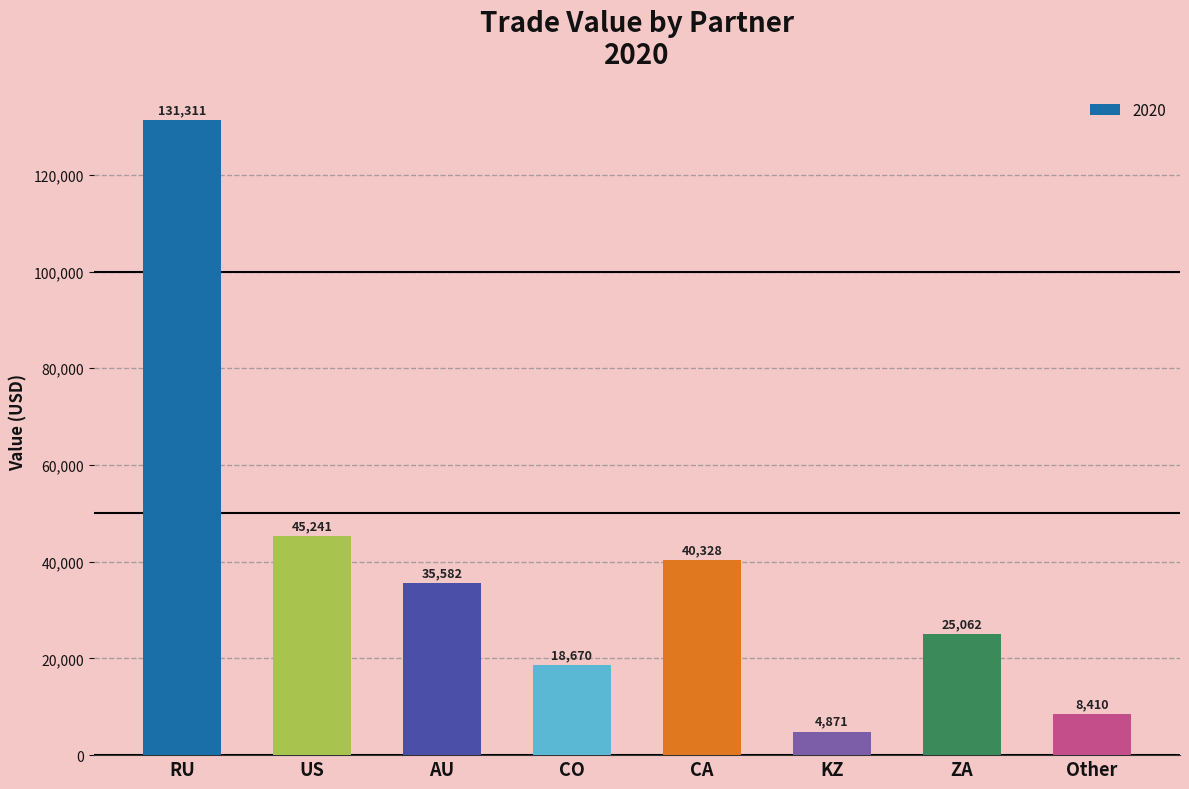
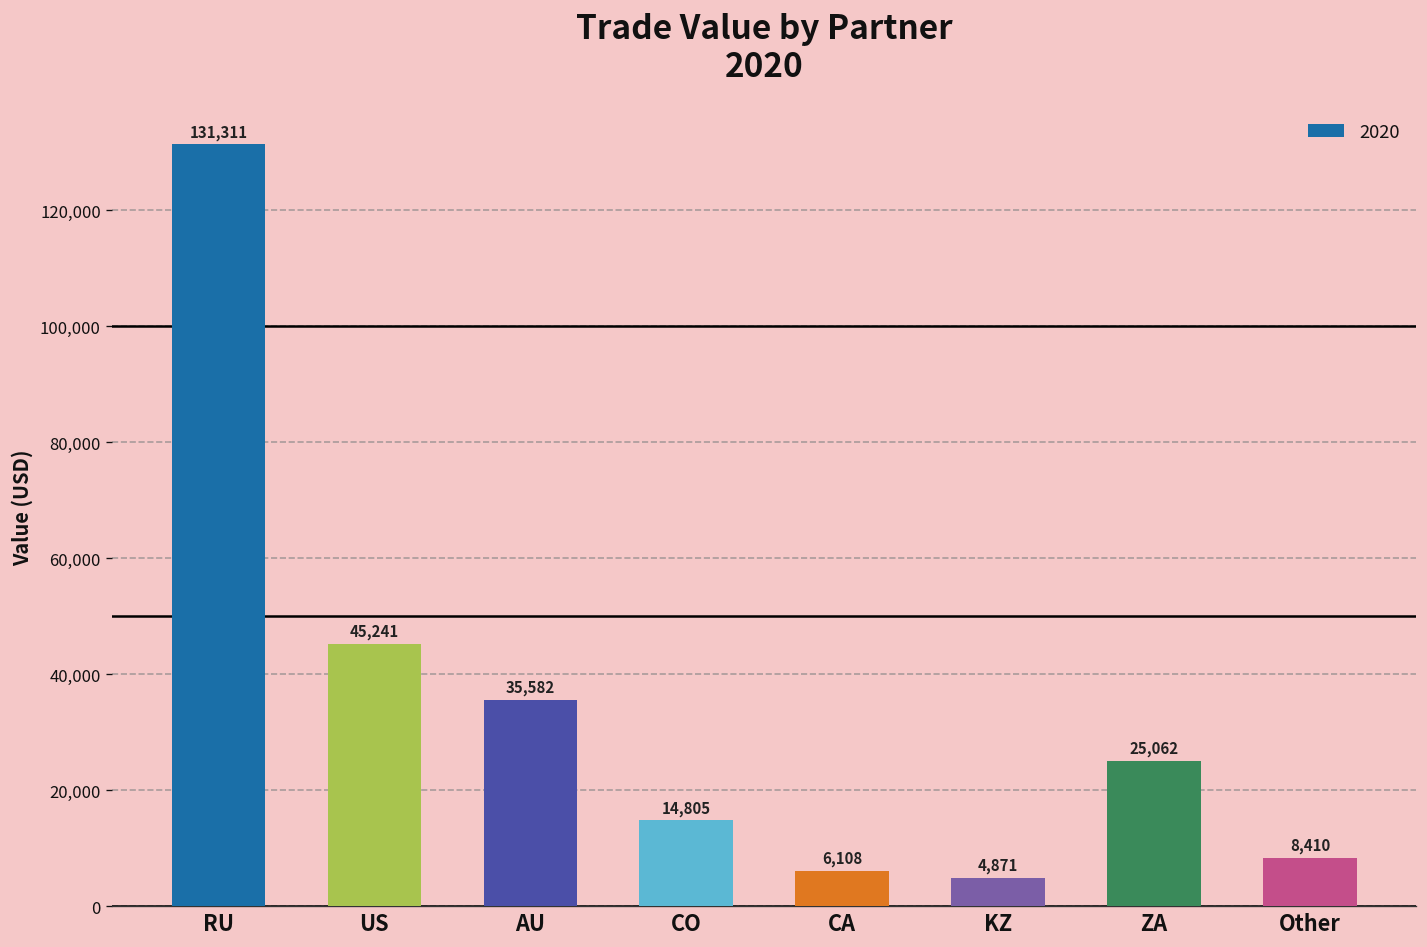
  {
    "RU": "131,311",
    "US": "45,241",
    "AU": "35,582",
-   "CO": "18,670",
-   "CA": "40,328",
+   "CO": "14,805",
+   "CA": "6,108",
    "KZ": "4,871",
    "ZA": "25,062",
    "Other": "8,410"
  }
